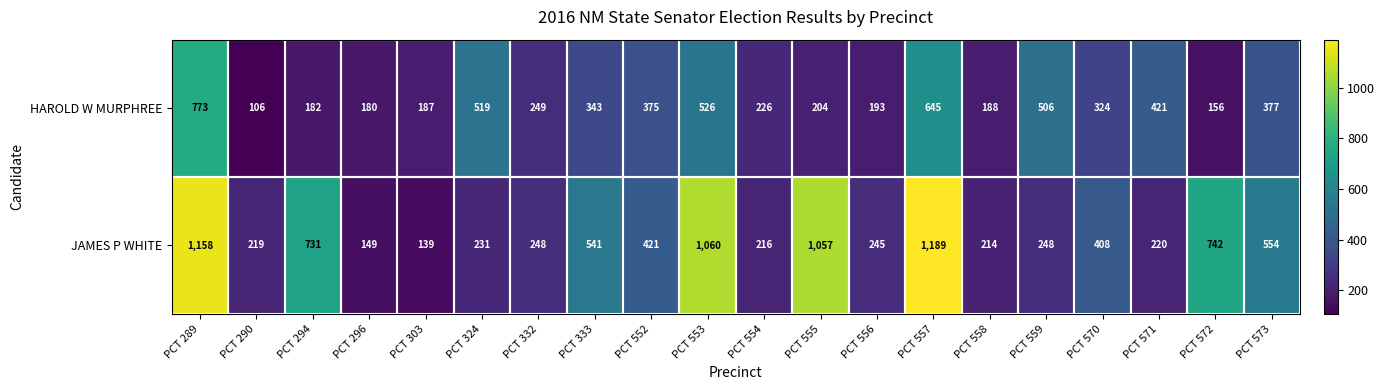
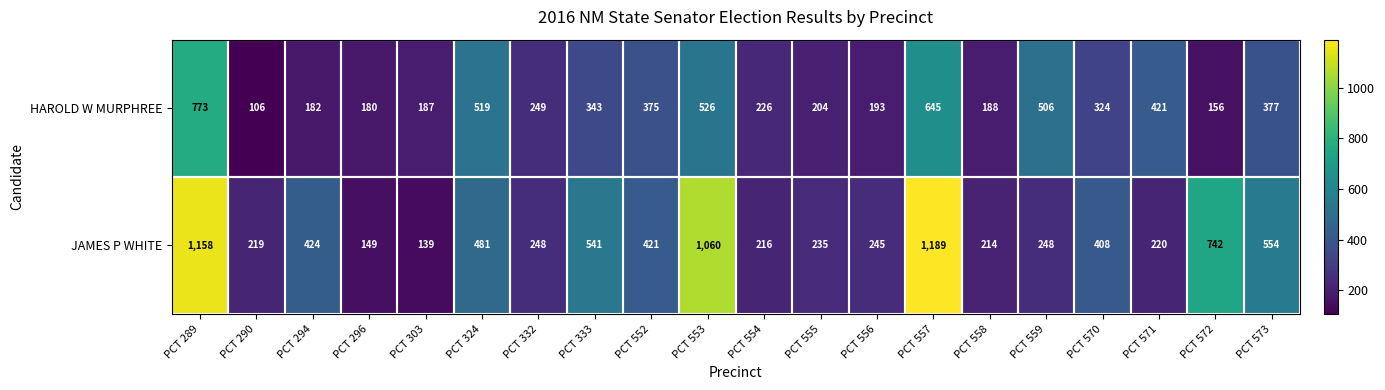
  {
    "HAROLD W MURPHREE": {
      "PCT 289": "773",
      "PCT 290": "106",
      "PCT 294": "182",
      "PCT 296": "180",
      "PCT 303": "187",
      "PCT 324": "519",
      "PCT 332": "249",
      "PCT 333": "343",
      "PCT 552": "375",
      "PCT 553": "526",
      "PCT 554": "226",
      "PCT 555": "204",
      "PCT 556": "193",
      "PCT 557": "645",
      "PCT 558": "188",
      "PCT 559": "506",
      "PCT 570": "324",
      "PCT 571": "421",
      "PCT 572": "156",
      "PCT 573": "377"
    },
    "JAMES P WHITE": {
      "PCT 289": "1,158",
      "PCT 290": "219",
-     "PCT 294": "731",
+     "PCT 294": "424",
      "PCT 296": "149",
      "PCT 303": "139",
-     "PCT 324": "231",
+     "PCT 324": "481",
      "PCT 332": "248",
      "PCT 333": "541",
      "PCT 552": "421",
      "PCT 553": "1,060",
      "PCT 554": "216",
-     "PCT 555": "1,057",
+     "PCT 555": "235",
      "PCT 556": "245",
      "PCT 557": "1,189",
      "PCT 558": "214",
      "PCT 559": "248",
      "PCT 570": "408",
      "PCT 571": "220",
      "PCT 572": "742",
      "PCT 573": "554"
    }
  }
